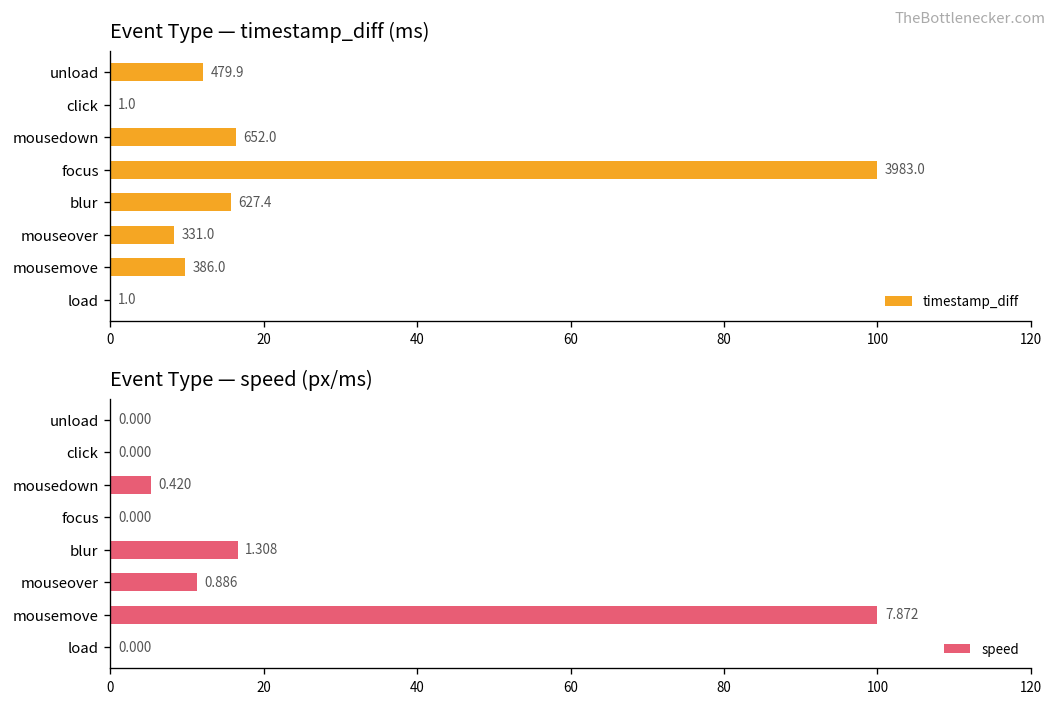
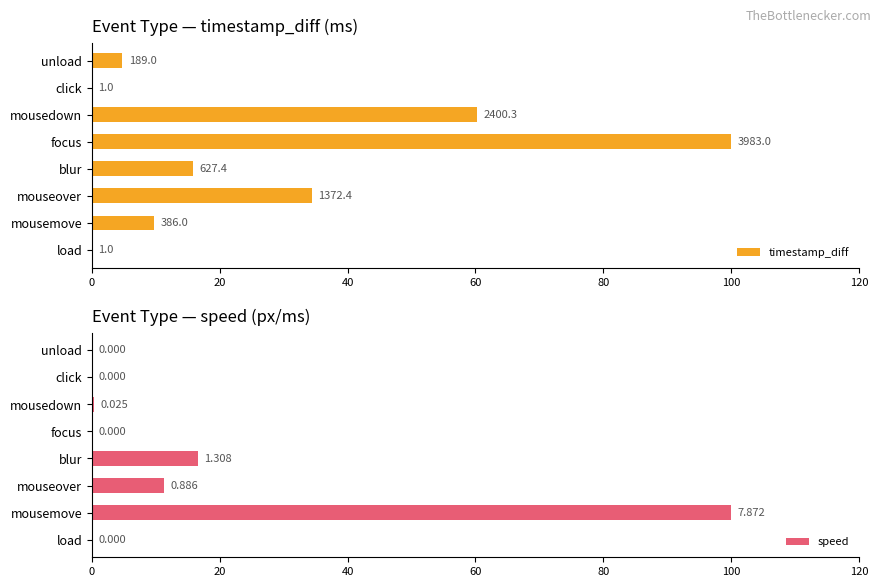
  {
    "Event Type — timestamp_diff (ms)": {
-     "unload": 479.9,
-     "mousedown": 652.0,
-     "mouseover": 331.0
+     "unload": 189.0,
+     "mousedown": 2400.3,
+     "mouseover": 1372.4
    },
    "Event Type — speed (px/ms)": {
      "unload": 0.000,
      "click": 0.000,
-     "mousedown": 0.420,
+     "mousedown": 0.025,
      "focus": 0.000,
      "load": 0.000
    }
  }
